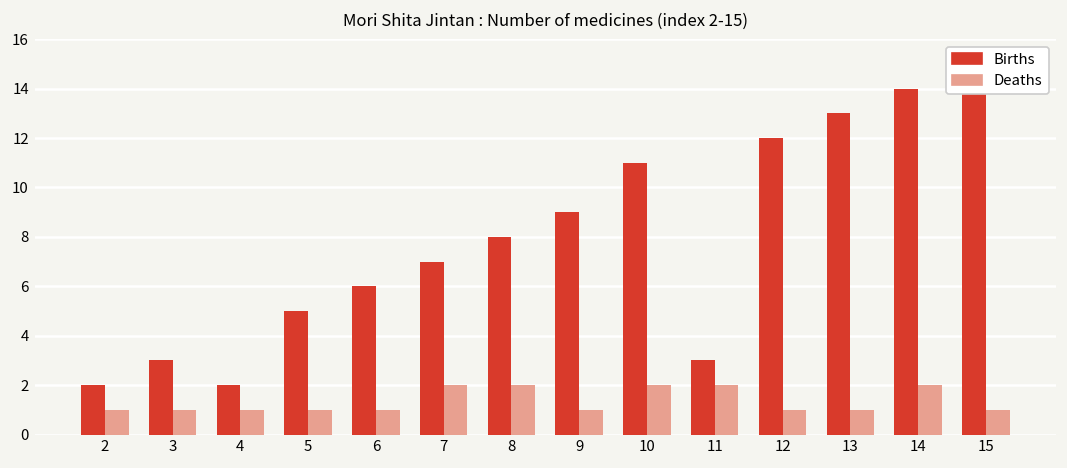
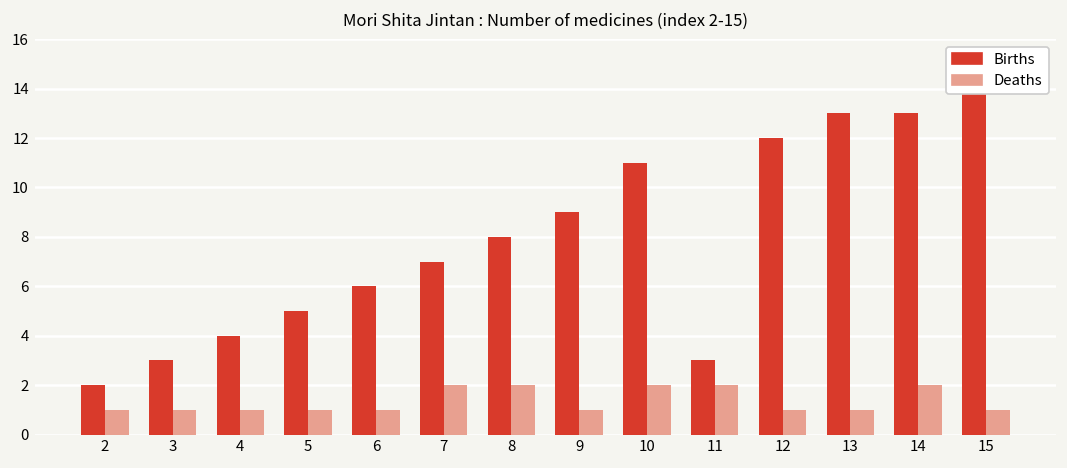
  {
    "Births": {
      "2": 2,
      "3": 3,
-     "4": 2,
+     "4": 4,
      "5": 5,
      "6": 6,
      "7": 7,
      "8": 8,
      "9": 9,
      "10": 11,
      "11": 3,
      "12": 12,
      "13": 13,
-     "14": 14
+     "14": 13
    },
    "Deaths": {
      "2": 1,
      "3": 1,
      "4": 1,
      "5": 1,
      "6": 1,
      "7": 2,
      "8": 2,
      "9": 1,
      "10": 2,
      "11": 2,
      "12": 1,
      "13": 1,
      "14": 2,
      "15": 1
    }
  }
